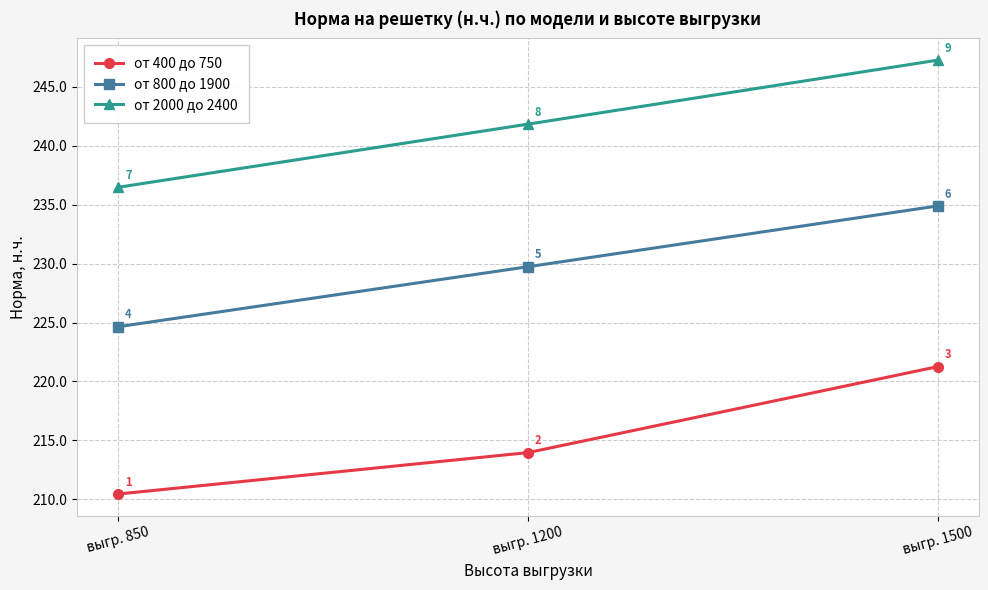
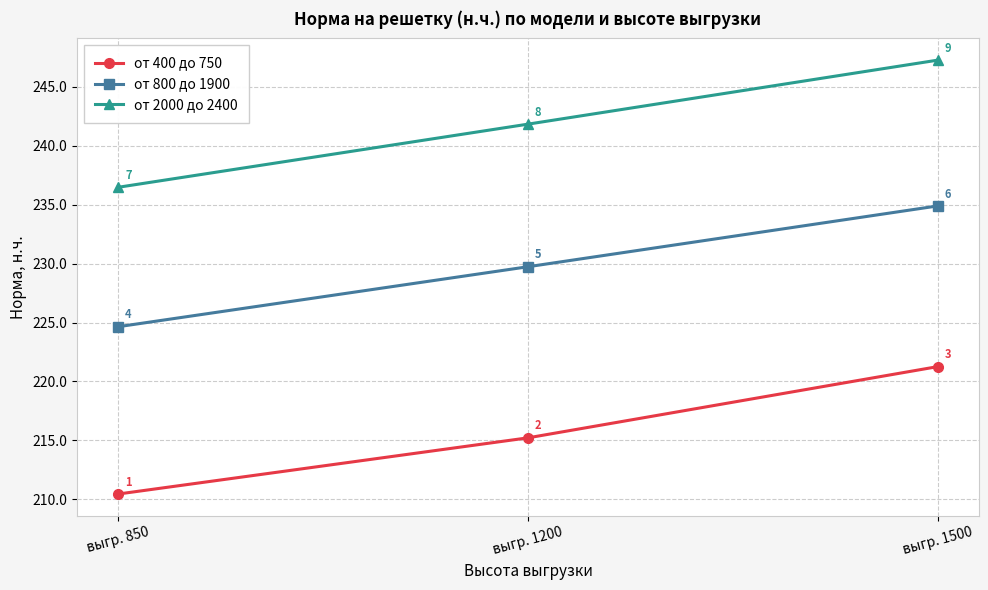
  {
    "от 400 до 750": {
-     "выгр. 1200": 214.0
+     "выгр. 1200": 215.2
    }
  }
